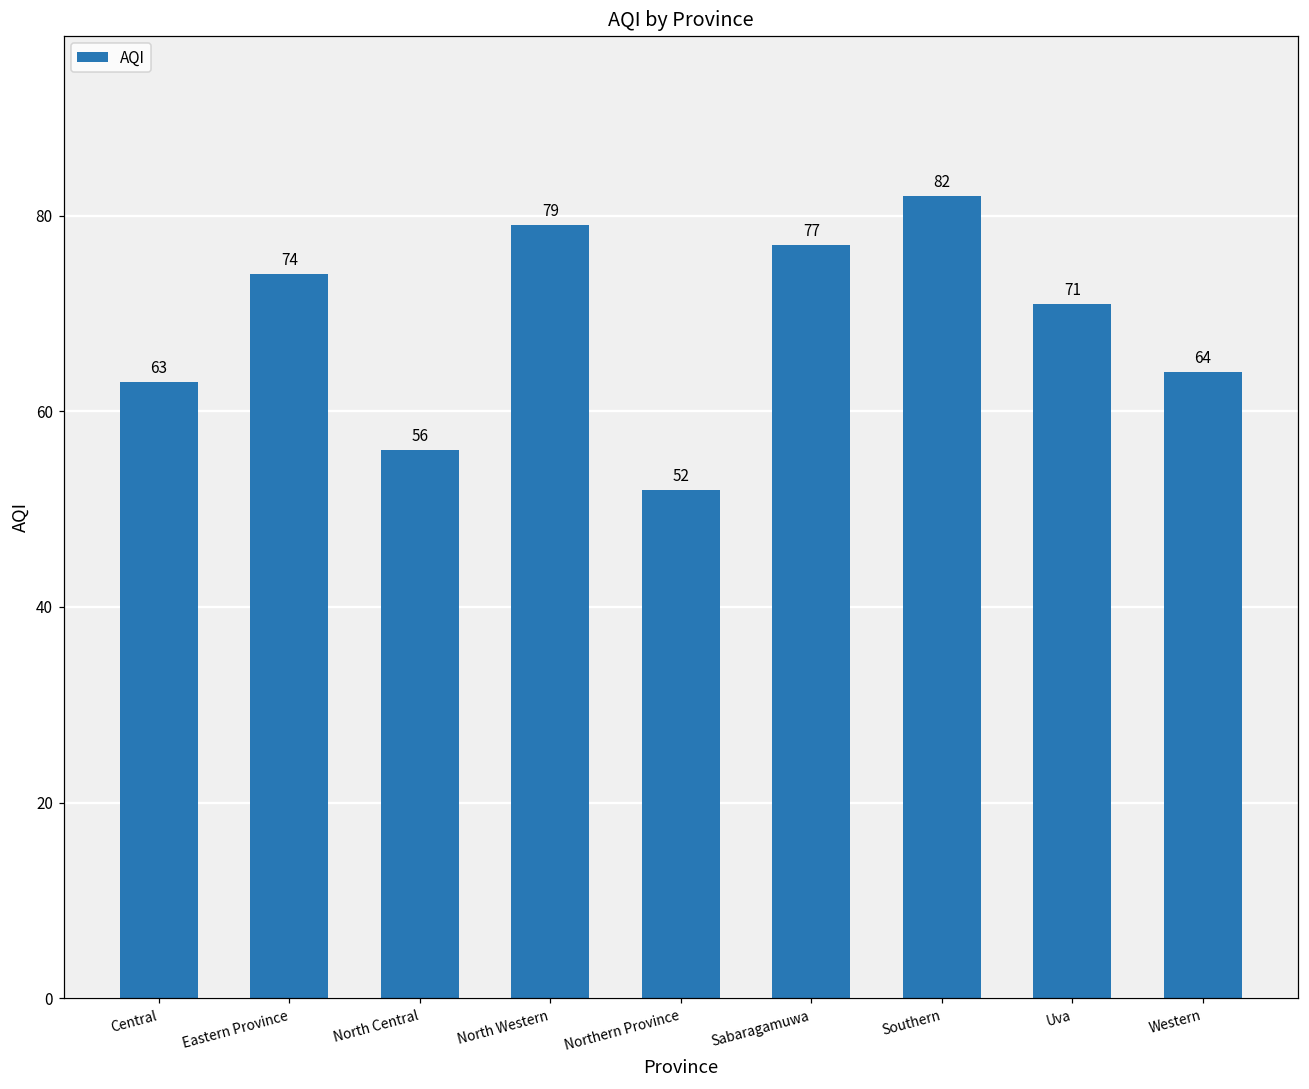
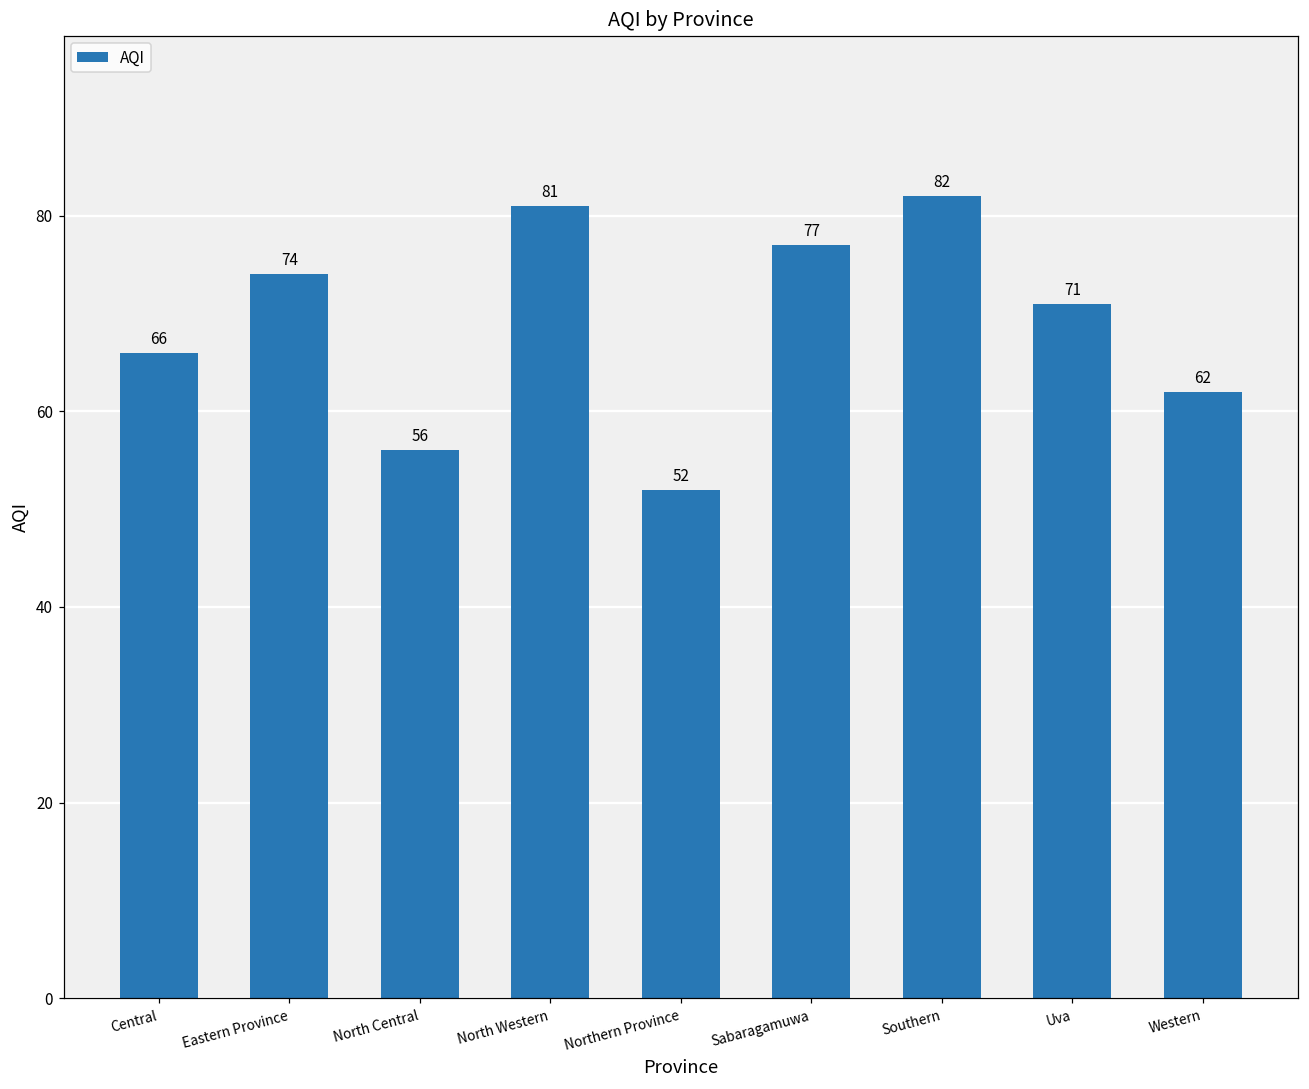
  {
-   "Central": 63,
+   "Central": 66,
    "Eastern Province": 74,
    "North Central": 56,
-   "North Western": 79,
+   "North Western": 81,
    "Northern Province": 52,
    "Sabaragamuwa": 77,
    "Southern": 82,
    "Uva": 71,
-   "Western": 64
+   "Western": 62
  }
